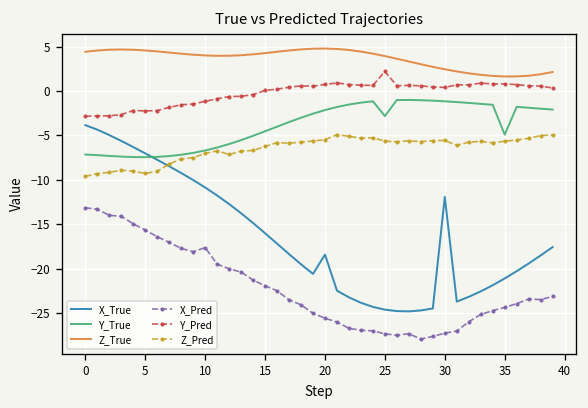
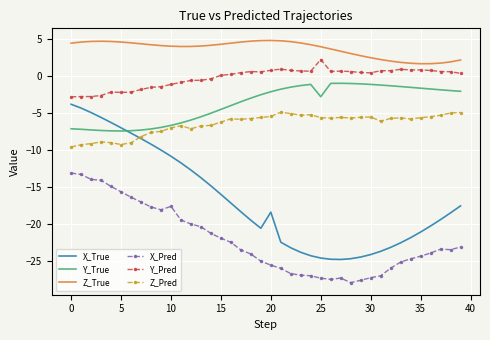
  {
    "X_True": {
      "0": -4,
      "5": -7,
      "10": -11,
      "15": -16,
      "20": -18,
      "25": -25,
-     "30": -12,
+     "30": -24,
      "35": -21
    },
    "Y_True": {
      "0": -7,
      "5": -7,
      "15": -5,
      "20": -2,
      "25": -3,
      "30": -1,
-     "35": -5
+     "35": -2
    },
    "X_Pred": {
      "0": -13,
      "5": -16,
      "10": -18,
      "15": -22,
      "20": -26,
      "25": -27,
      "30": -27,
      "35": -24
    },
    "Y_Pred": {
      "0": -3,
      "5": -2,
      "10": -1,
      "15": 0,
      "20": 1,
      "25": 2,
      "30": 0,
      "35": 1
    }
  }
